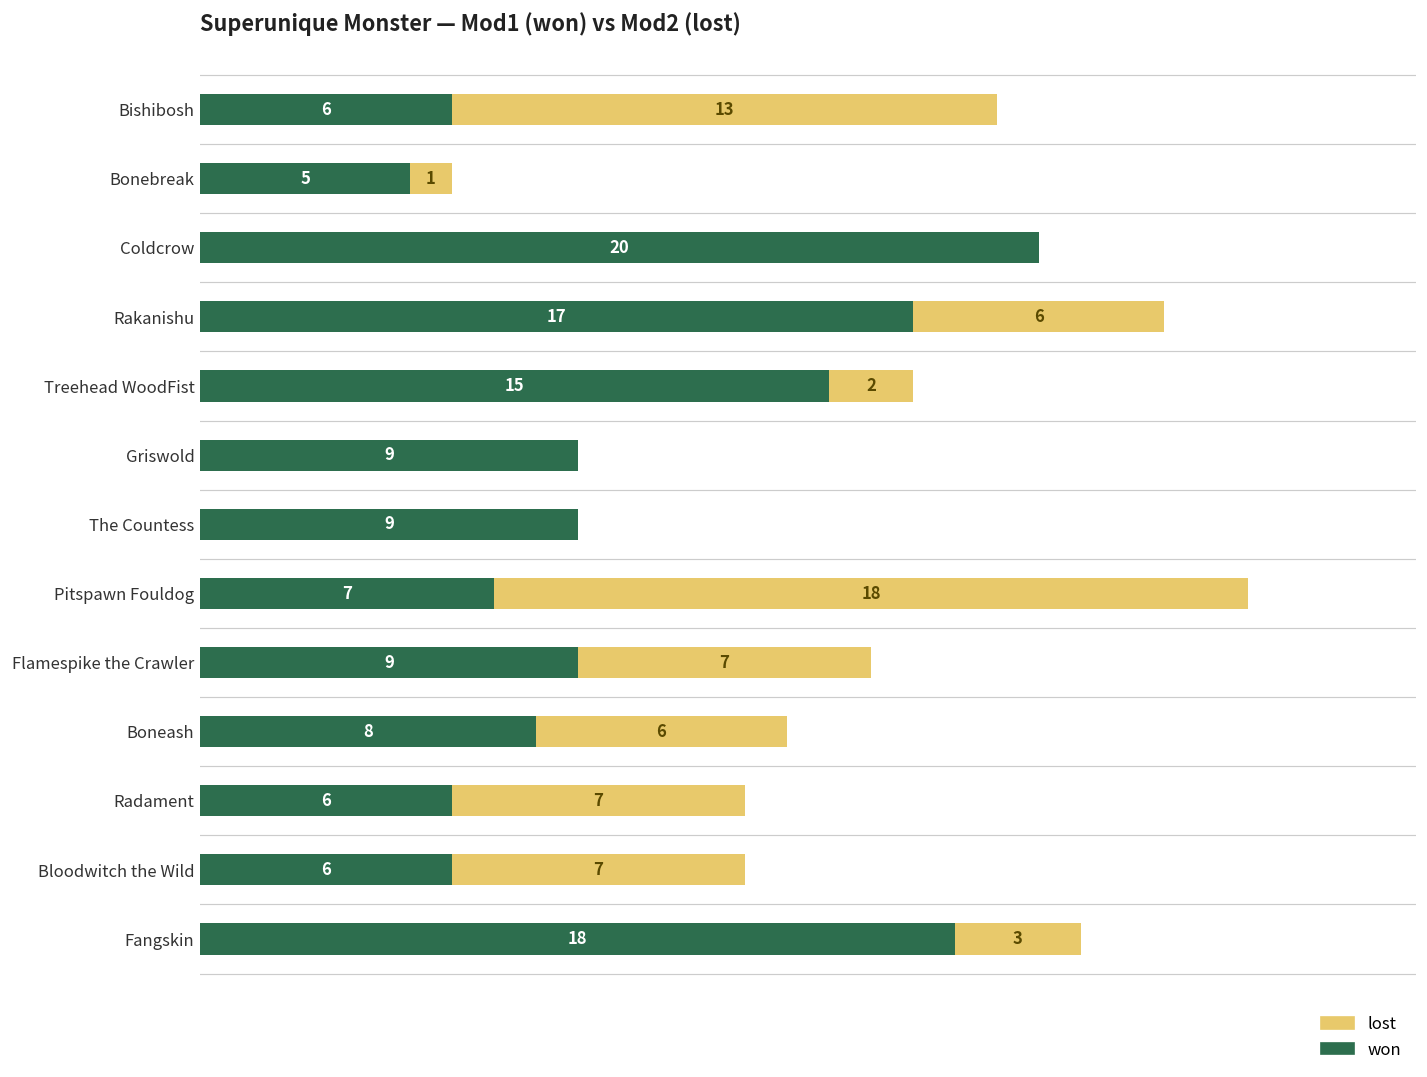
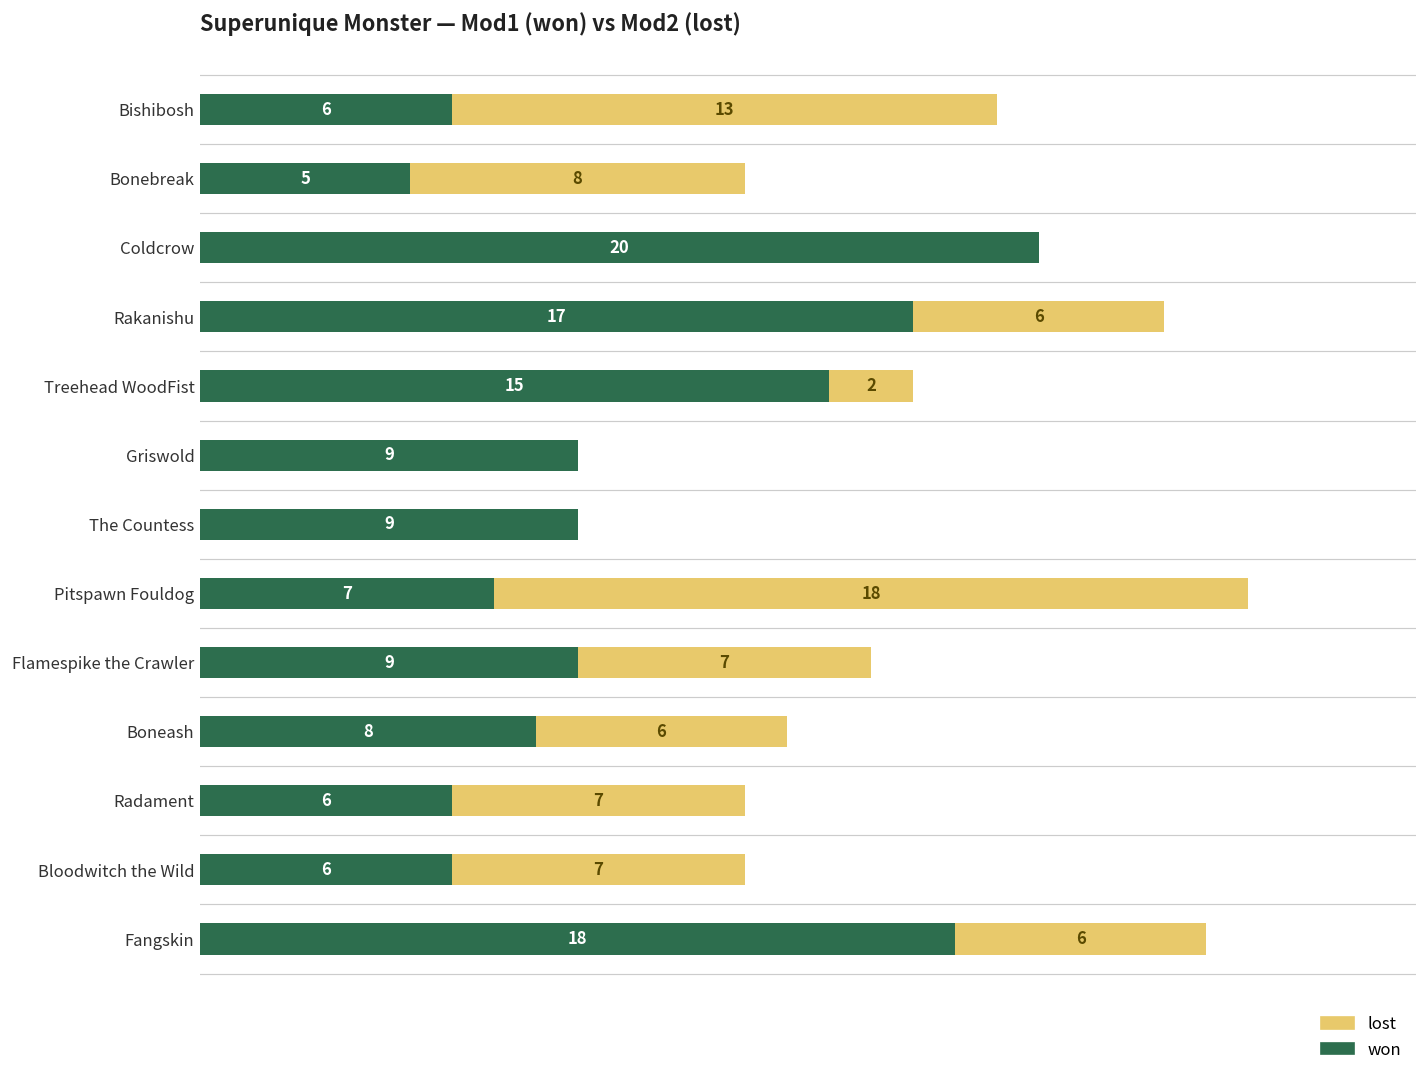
  {
    "won": {
      "Bishibosh": 6,
      "Bonebreak": 5,
      "Coldcrow": 20,
      "Rakanishu": 17,
      "Treehead WoodFist": 15,
      "Griswold": 9,
      "The Countess": 9,
      "Pitspawn Fouldog": 7,
      "Flamespike the Crawler": 9,
      "Boneash": 8,
      "Radament": 6,
      "Bloodwitch the Wild": 6,
      "Fangskin": 18
    },
    "lost": {
      "Bishibosh": 13,
-     "Bonebreak": 1,
+     "Bonebreak": 8,
      "Rakanishu": 6,
      "Treehead WoodFist": 2,
      "Pitspawn Fouldog": 18,
      "Flamespike the Crawler": 7,
      "Boneash": 6,
      "Radament": 7,
      "Bloodwitch the Wild": 7,
-     "Fangskin": 3
+     "Fangskin": 6
    }
  }
